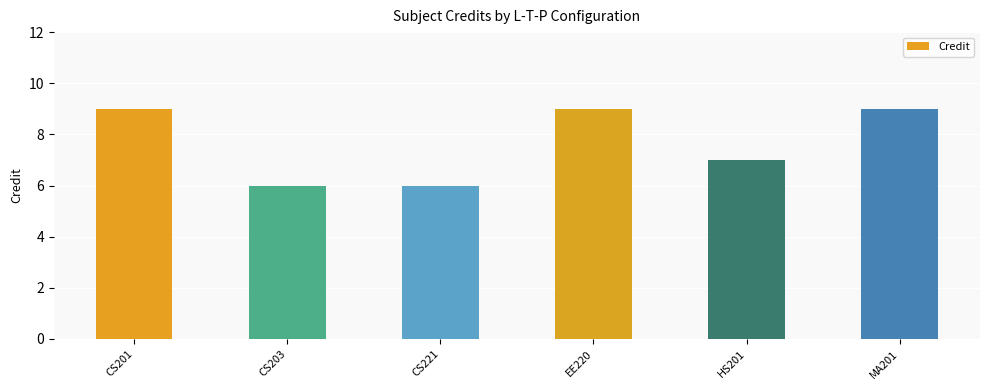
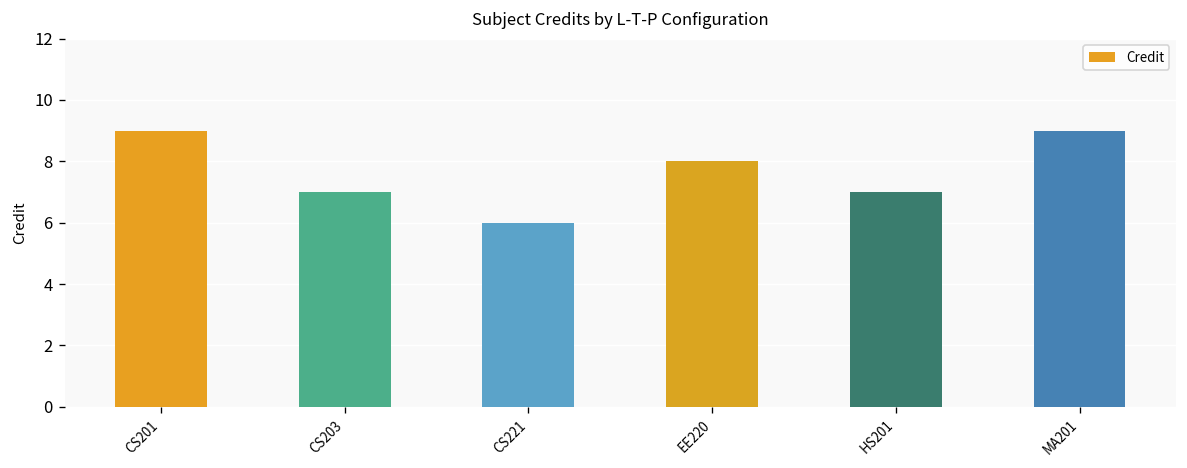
  {
    "CS201": 9,
-   "CS203": 6,
+   "CS203": 7,
    "CS221": 6,
-   "EE220": 9,
+   "EE220": 8,
    "HS201": 7,
    "MA201": 9
  }
